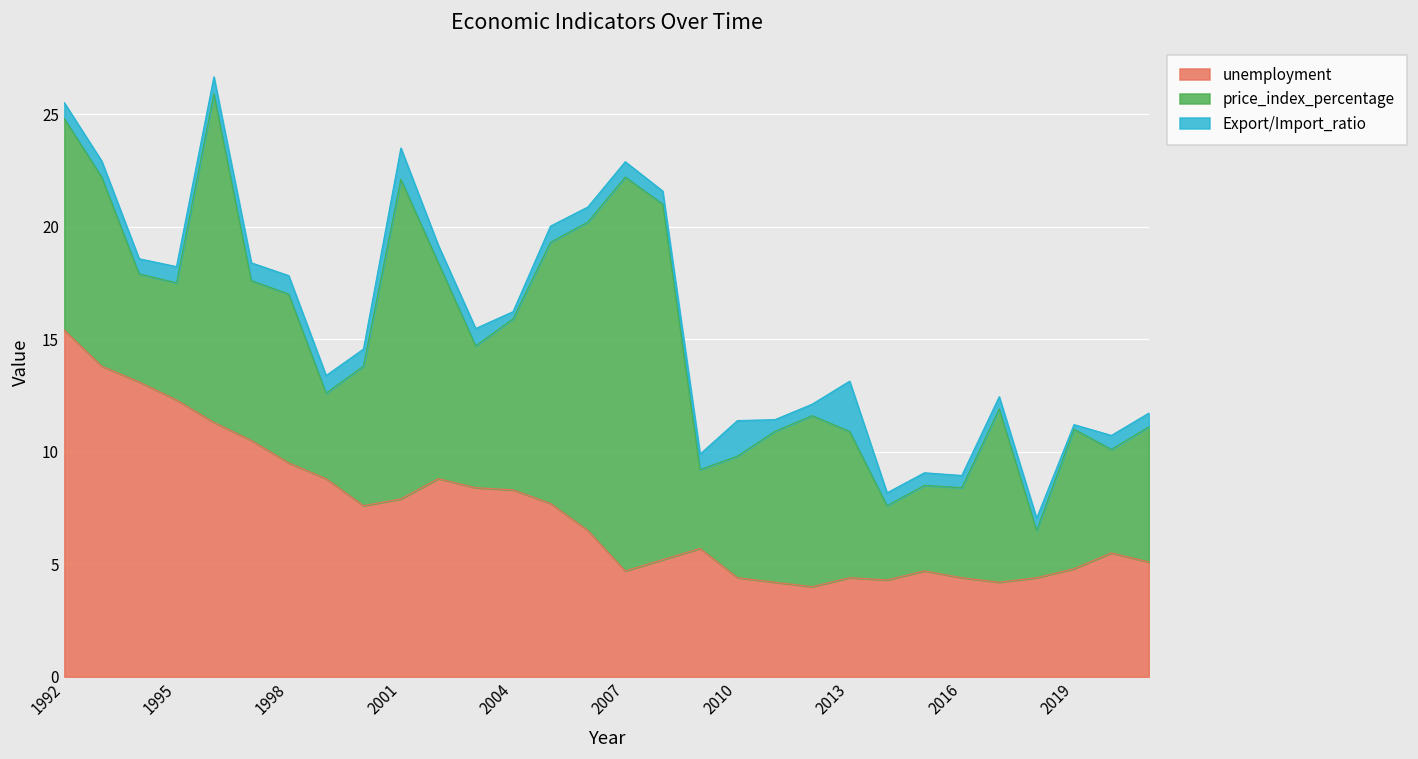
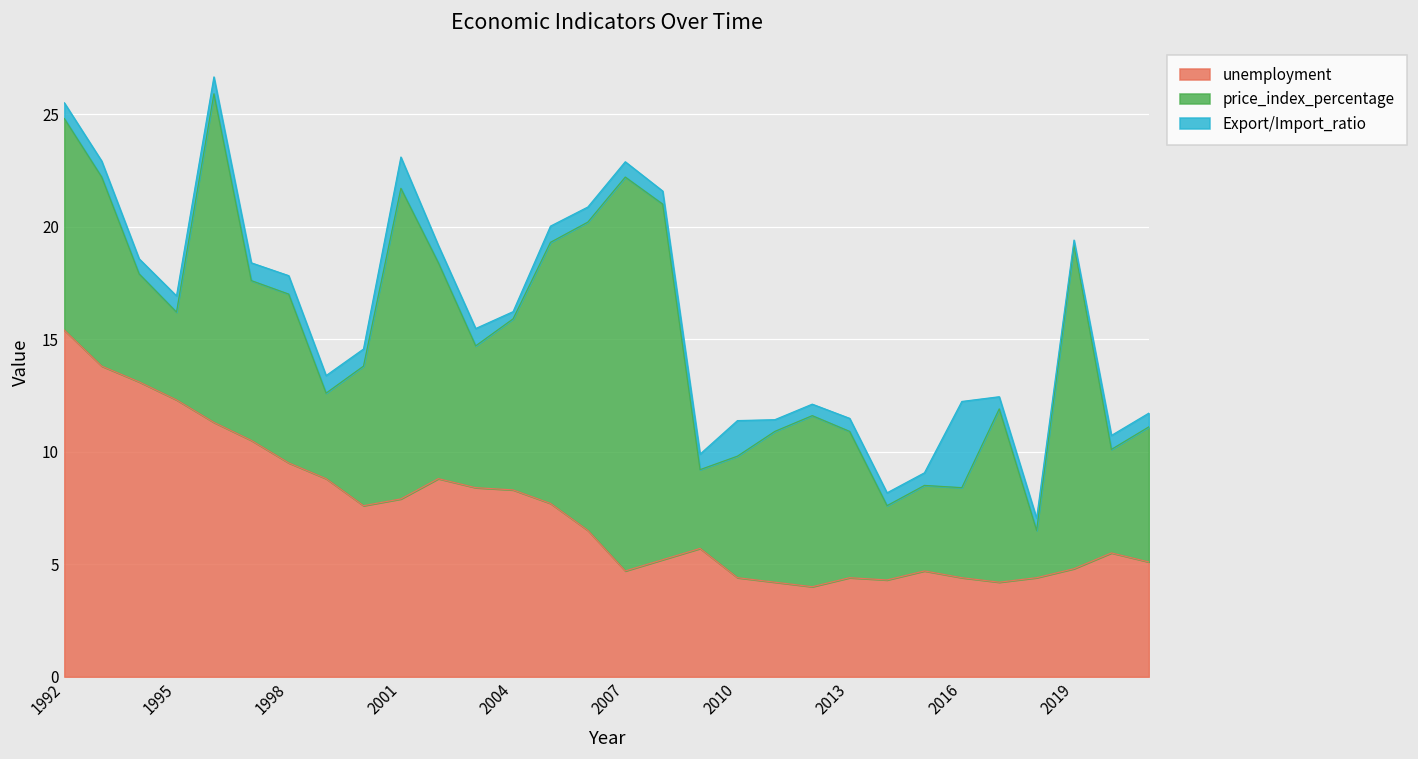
  {
    "unemployment": {
      "1992": 15.4,
      "1995": 12.3,
      "1998": 9.5,
      "2001": 7.9,
      "2004": 8.3,
      "2007": 4.7,
      "2010": 4.4,
      "2013": 4.4,
      "2016": 4.4,
      "2019": 4.8
    },
    "price_index_percentage": {
      "1992": 9.4,
-     "1995": 5.2,
+     "1995": 3.9,
      "1998": 7.5,
-     "2001": 14.2,
+     "2001": 13.8,
      "2004": 7.6,
      "2007": 17.5,
      "2010": 5.4,
      "2013": 6.5,
      "2016": 4.0,
-     "2019": 6.2
+     "2019": 14.4
    },
    "Export/Import_ratio": {
      "1992": 0.7,
      "1995": 0.7,
      "1998": 0.8,
      "2001": 1.4,
      "2004": 0.3,
      "2007": 0.7,
      "2010": 1.6,
-     "2013": 2.2,
-     "2016": 0.5,
+     "2013": 0.6,
+     "2016": 3.8,
      "2019": 0.2
    }
  }
